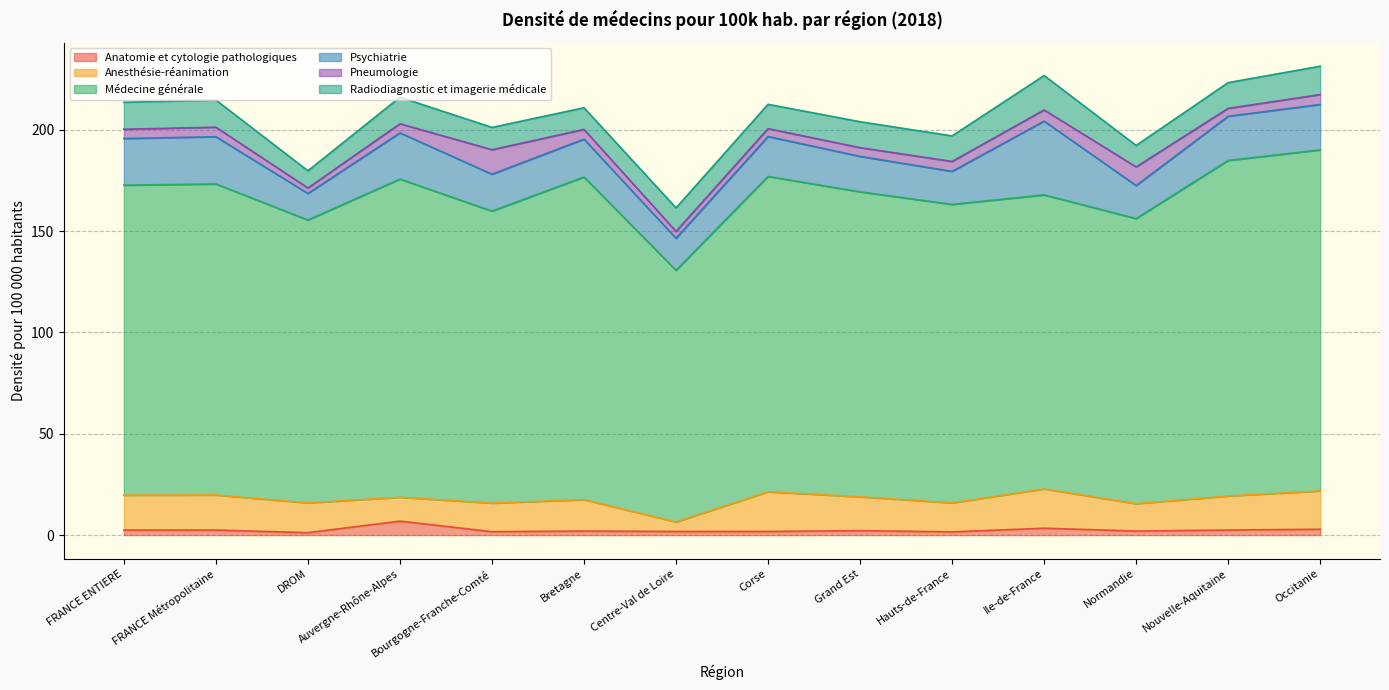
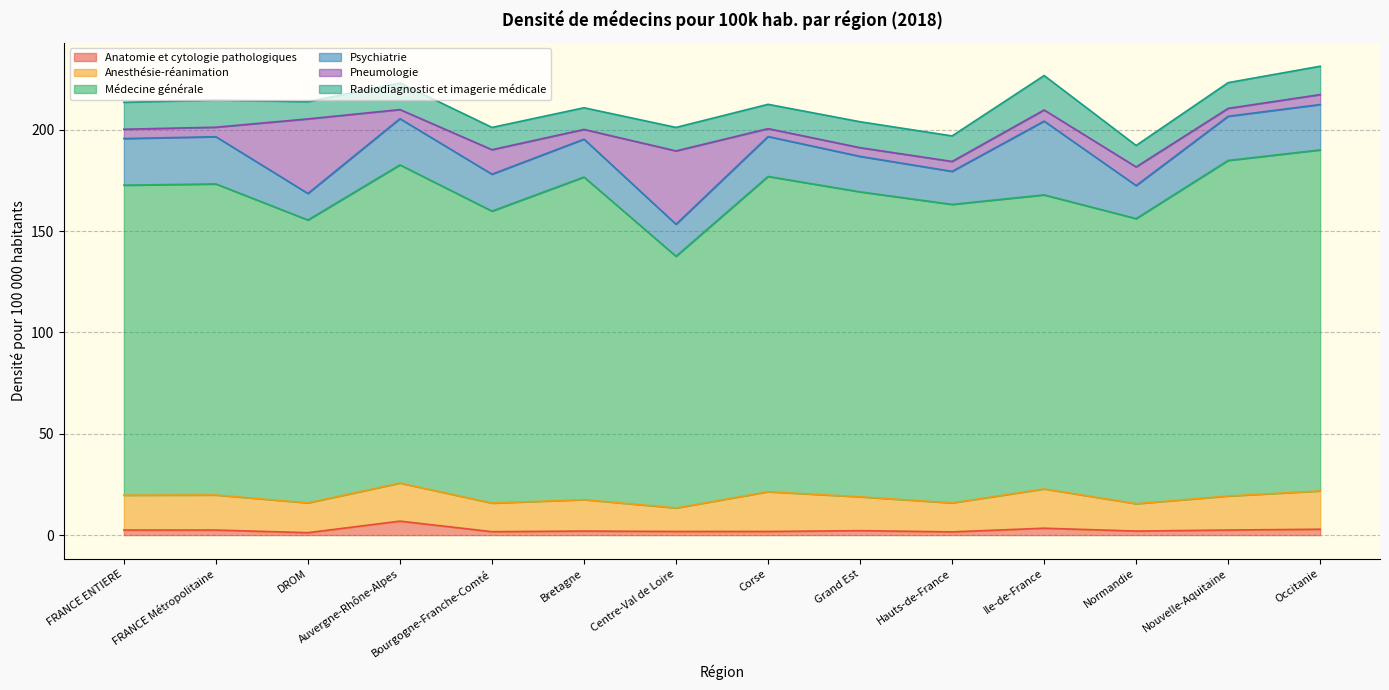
  {
    "Anatomie et cytologie pathologiques": {
      "FRANCE ENTIERE": 3,
      "FRANCE Métropolitaine": 3,
      "DROM": 1,
      "Auvergne-Rhône-Alpes": 7,
      "Bourgogne-Franche-Comté": 2,
      "Bretagne": 2,
      "Centre-Val de Loire": 2,
      "Corse": 2,
      "Grand Est": 2,
      "Hauts-de-France": 2,
      "Ile-de-France": 3,
      "Normandie": 2,
      "Nouvelle-Aquitaine": 3,
      "Occitanie": 3
    },
    "Anesthésie-réanimation": {
      "FRANCE ENTIERE": 17,
      "FRANCE Métropolitaine": 17,
      "DROM": 15,
-     "Auvergne-Rhône-Alpes": 12,
+     "Auvergne-Rhône-Alpes": 19,
      "Bourgogne-Franche-Comté": 14,
      "Bretagne": 16,
-     "Centre-Val de Loire": 5,
+     "Centre-Val de Loire": 12,
      "Corse": 20,
      "Grand Est": 17,
      "Hauts-de-France": 14,
      "Ile-de-France": 19,
      "Normandie": 14,
      "Nouvelle-Aquitaine": 17,
      "Occitanie": 19
    },
    "Pneumologie": {
      "FRANCE ENTIERE": 5,
      "FRANCE Métropolitaine": 5,
-     "DROM": 3,
+     "DROM": 37,
      "Auvergne-Rhône-Alpes": 5,
      "Bourgogne-Franche-Comté": 12,
      "Bretagne": 5,
-     "Centre-Val de Loire": 3,
+     "Centre-Val de Loire": 36,
      "Corse": 4,
      "Grand Est": 4,
      "Hauts-de-France": 5,
      "Ile-de-France": 6,
      "Normandie": 9,
      "Nouvelle-Aquitaine": 4,
      "Occitanie": 5
    }
  }
